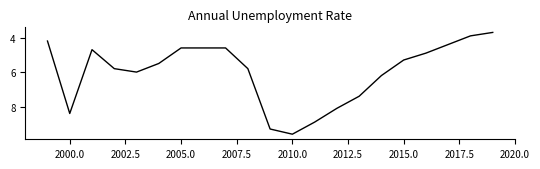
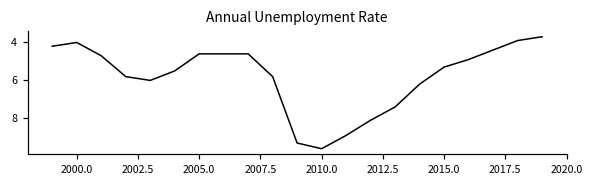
  {
-   "2000.0": 8.4,
+   "2000.0": 4.0,
    "2005.0": 4.6,
    "2010.0": 9.6,
    "2015.0": 5.3
  }
